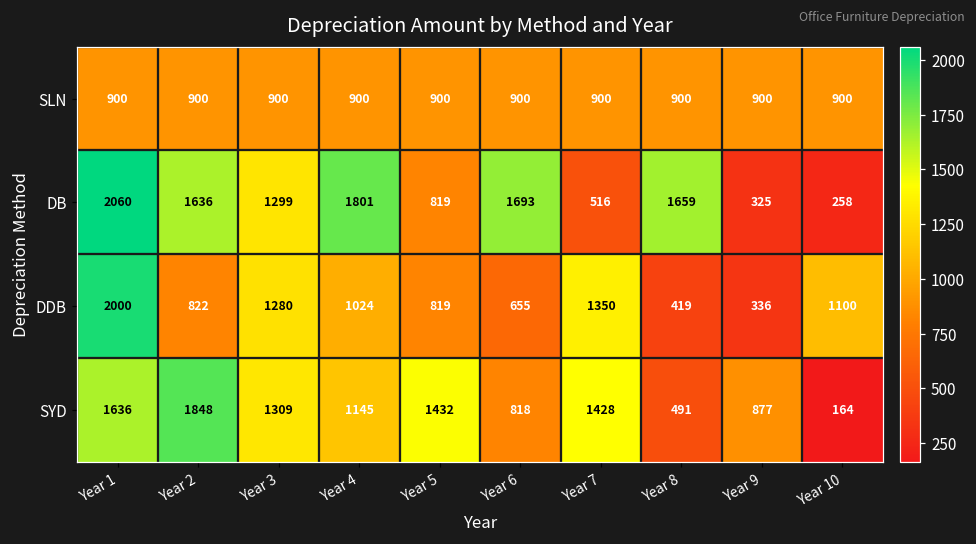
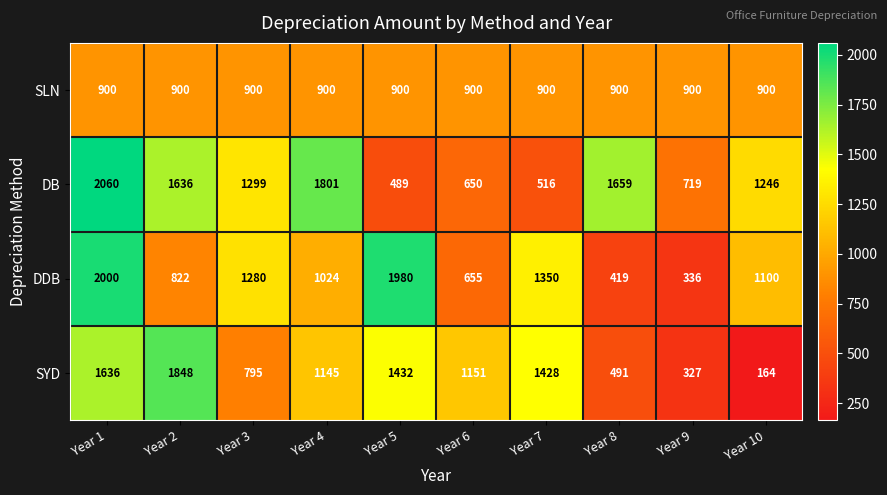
  {
    "SLN": {
      "Year 1": 900,
      "Year 2": 900,
      "Year 3": 900,
      "Year 4": 900,
      "Year 5": 900,
      "Year 6": 900,
      "Year 7": 900,
      "Year 8": 900,
      "Year 9": 900,
      "Year 10": 900
    },
    "DB": {
      "Year 1": 2060,
      "Year 2": 1636,
      "Year 3": 1299,
      "Year 4": 1801,
-     "Year 5": 819,
-     "Year 6": 1693,
+     "Year 5": 489,
+     "Year 6": 650,
      "Year 7": 516,
      "Year 8": 1659,
-     "Year 9": 325,
-     "Year 10": 258
+     "Year 9": 719,
+     "Year 10": 1246
    },
    "DDB": {
      "Year 1": 2000,
      "Year 2": 822,
      "Year 3": 1280,
      "Year 4": 1024,
-     "Year 5": 819,
+     "Year 5": 1980,
      "Year 6": 655,
      "Year 7": 1350,
      "Year 8": 419,
      "Year 9": 336,
      "Year 10": 1100
    },
    "SYD": {
      "Year 1": 1636,
      "Year 2": 1848,
-     "Year 3": 1309,
+     "Year 3": 795,
      "Year 4": 1145,
      "Year 5": 1432,
-     "Year 6": 818,
+     "Year 6": 1151,
      "Year 7": 1428,
      "Year 8": 491,
-     "Year 9": 877,
+     "Year 9": 327,
      "Year 10": 164
    }
  }
